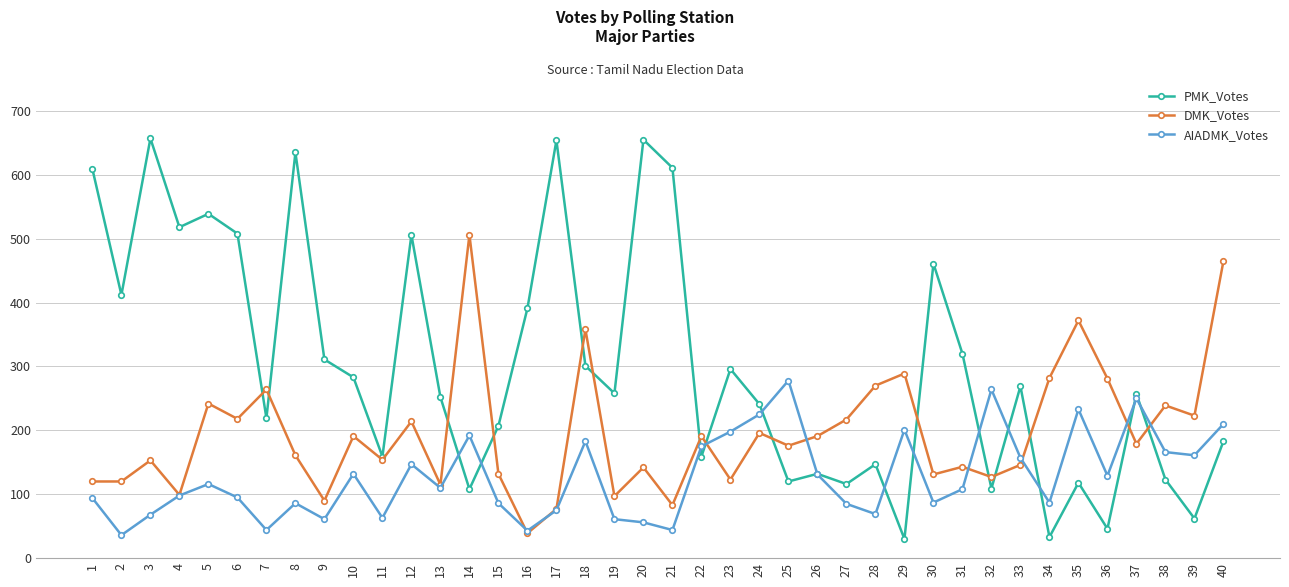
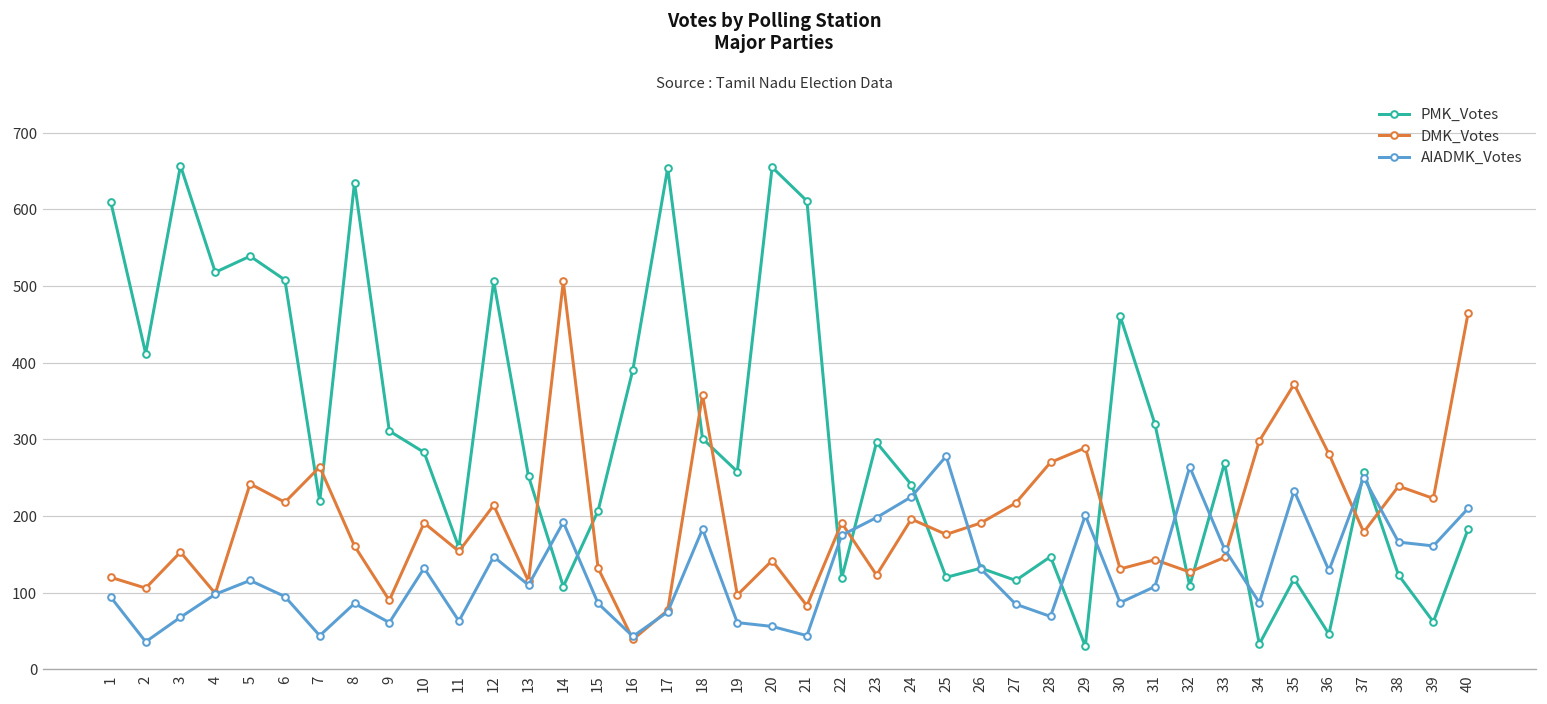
  {
    "PMK_Votes": {
      "1": 610,
      "2": 410,
      "3": 660,
      "4": 520,
      "5": 540,
      "6": 510,
      "7": 220,
      "8": 640,
      "9": 310,
      "10": 280,
      "11": 160,
      "12": 510,
      "13": 250,
      "14": 110,
      "15": 210,
      "16": 390,
      "17": 650,
      "18": 300,
      "19": 260,
      "20": 660,
      "21": 610,
-     "22": 160,
+     "22": 120,
      "23": 300,
      "24": 240,
      "25": 120,
      "27": 120,
      "28": 150,
      "29": 30,
      "30": 460,
      "31": 320,
      "32": 110,
      "33": 270,
      "34": 30,
      "35": 120,
      "36": 50,
      "37": 260,
      "38": 120,
      "39": 60,
      "40": 180
    },
    "DMK_Votes": {
      "1": 120,
-     "2": 120,
+     "2": 110,
      "3": 150,
      "5": 240,
      "6": 220,
      "7": 260,
      "8": 160,
      "9": 90,
      "10": 190,
      "11": 150,
      "12": 210,
      "13": 120,
      "14": 510,
      "15": 130,
      "18": 360,
      "19": 100,
      "20": 140,
      "21": 80,
      "22": 190,
      "23": 120,
      "24": 200,
      "25": 180,
      "26": 190,
      "27": 220,
      "28": 270,
      "29": 290,
      "30": 130,
      "31": 140,
      "32": 130,
      "33": 150,
-     "34": 280,
+     "34": 300,
      "35": 370,
      "36": 280,
      "37": 180,
      "38": 240,
      "39": 220,
      "40": 470
    },
    "AIADMK_Votes": {
      "1": 90,
      "2": 40,
      "3": 70,
      "5": 120,
      "6": 100,
      "7": 40,
      "8": 90,
      "9": 60,
      "10": 130,
      "11": 60,
      "12": 150,
      "13": 110,
      "14": 190,
      "15": 90,
      "18": 180,
      "19": 60,
      "20": 60,
      "21": 40,
      "22": 180,
      "23": 200,
      "24": 230,
      "25": 280,
      "27": 90,
      "28": 70,
      "29": 200,
      "30": 90,
      "31": 110,
      "32": 260,
      "33": 160,
      "34": 90,
      "35": 230,
      "36": 130,
      "37": 250,
      "38": 170,
      "39": 160,
      "40": 210
    }
  }
